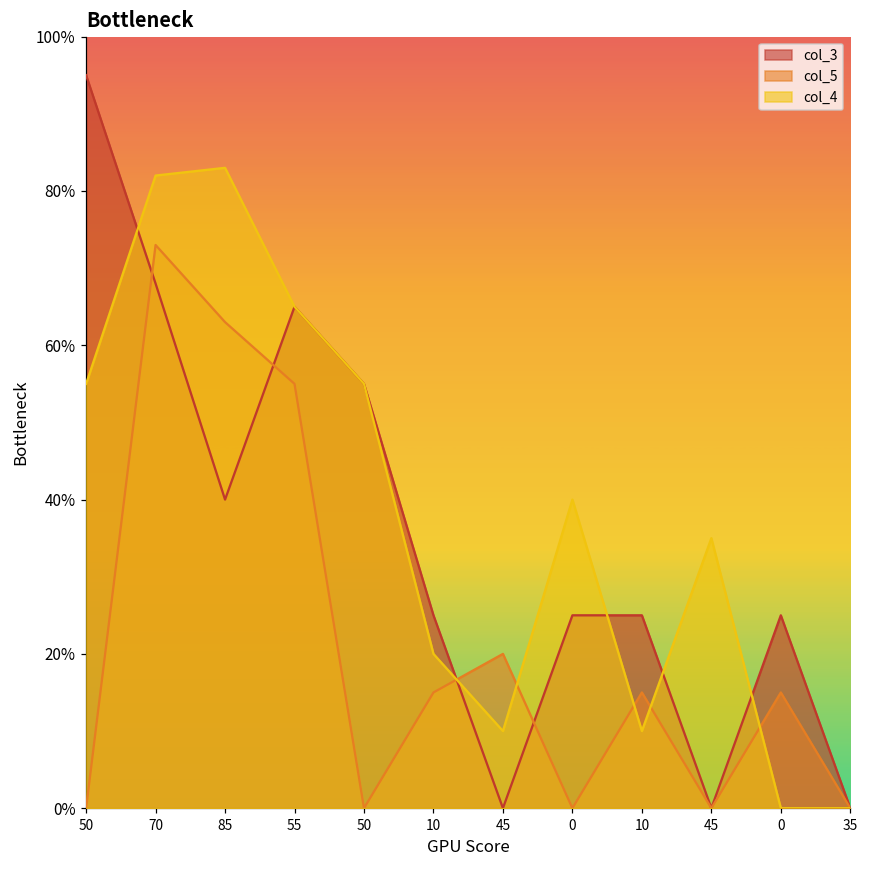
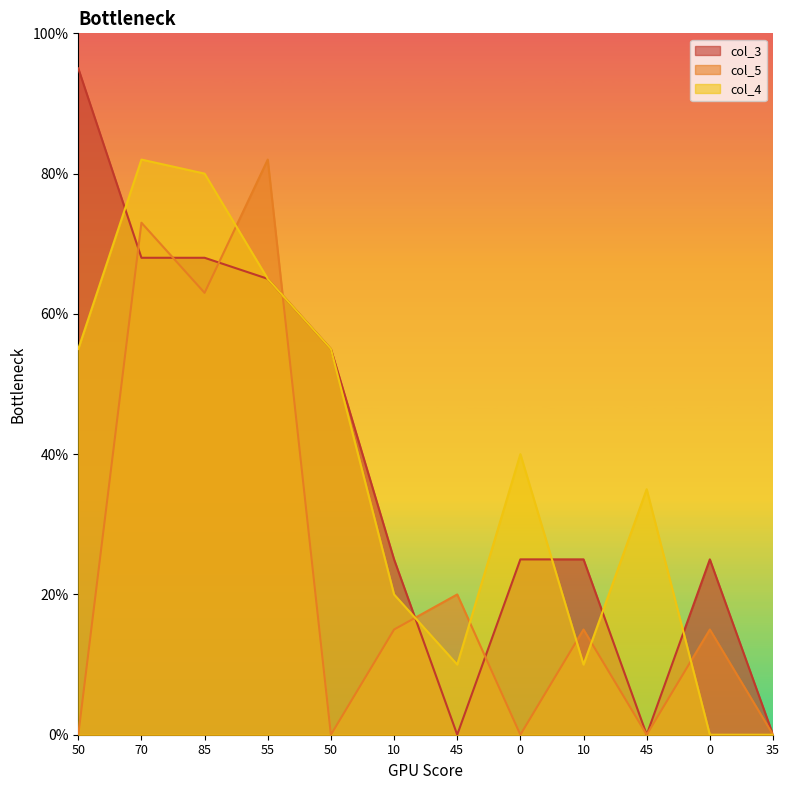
  {
    "col_3": {
      "70": "68%",
-     "85": "40%"
+     "85": "68%"
    },
    "col_5": {
      "70": "73%",
      "85": "63%",
-     "55": "55%"
+     "55": "82%"
    },
    "col_4": {
      "70": "82%",
-     "85": "83%"
+     "85": "80%"
    }
  }
